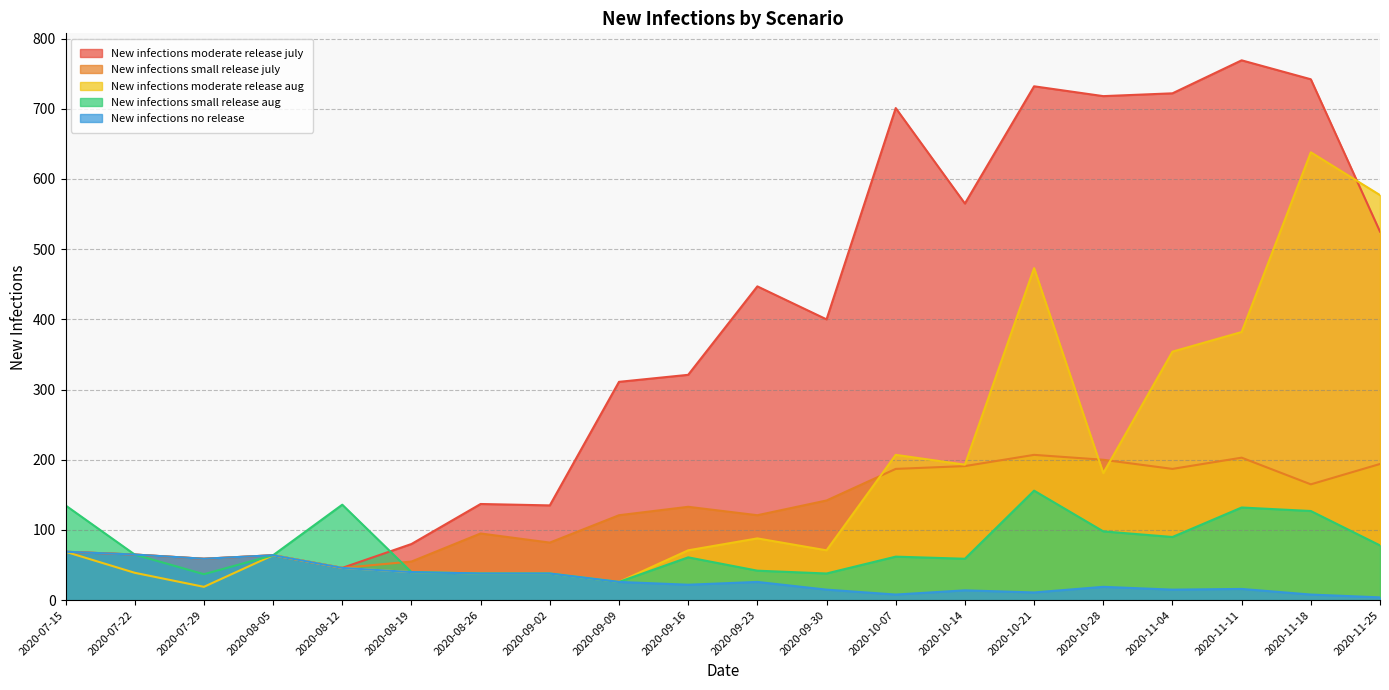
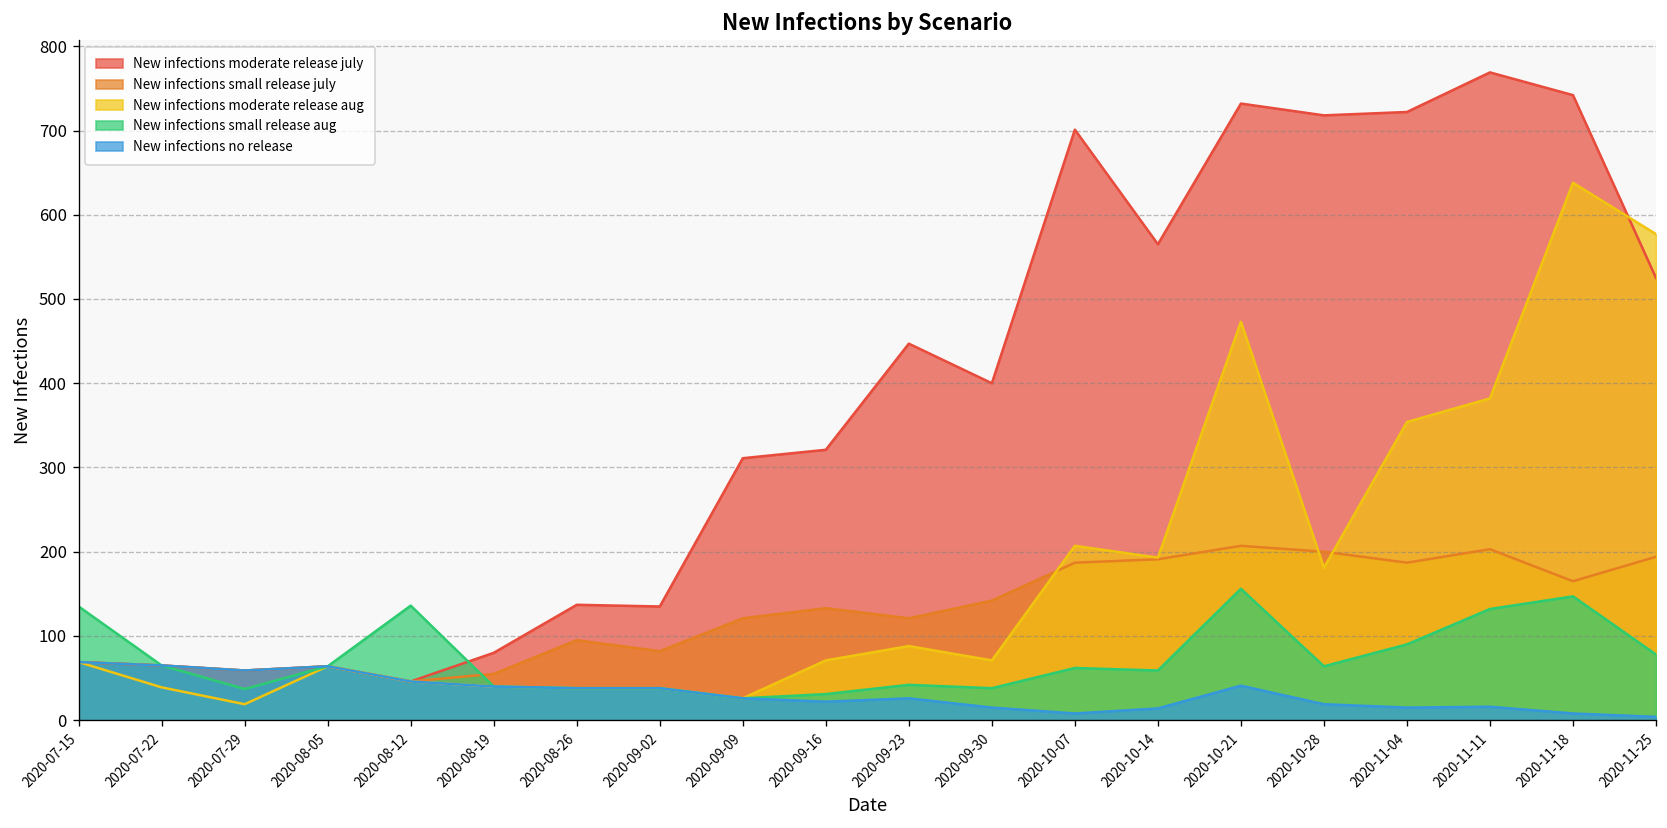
  {
    "New infections moderate release aug": {
      "2020-07-22": 40,
      "2020-07-29": 20,
      "2020-09-16": 70,
      "2020-09-23": 90,
      "2020-09-30": 70,
      "2020-10-07": 210,
      "2020-10-21": 470,
      "2020-10-28": 180,
      "2020-11-04": 350,
      "2020-11-11": 380,
      "2020-11-18": 640,
      "2020-11-25": 580
    },
    "New infections small release aug": {
      "2020-07-15": 140,
      "2020-07-29": 40,
      "2020-08-12": 140,
-     "2020-09-16": 60,
+     "2020-09-16": 30,
      "2020-09-23": 40,
      "2020-09-30": 40,
      "2020-10-07": 60,
      "2020-10-14": 60,
      "2020-10-21": 160,
-     "2020-10-28": 100,
+     "2020-10-28": 60,
      "2020-11-04": 90,
      "2020-11-11": 130,
-     "2020-11-18": 130,
+     "2020-11-18": 150,
      "2020-11-25": 80
    },
    "New infections no release": {
      "2020-09-16": 20,
      "2020-09-23": 30,
      "2020-09-30": 20,
      "2020-10-07": 10,
      "2020-10-14": 10,
-     "2020-10-21": 10,
+     "2020-10-21": 40,
      "2020-10-28": 20,
      "2020-11-04": 20,
      "2020-11-11": 20,
      "2020-11-18": 10,
      "2020-11-25": 0
    }
  }
